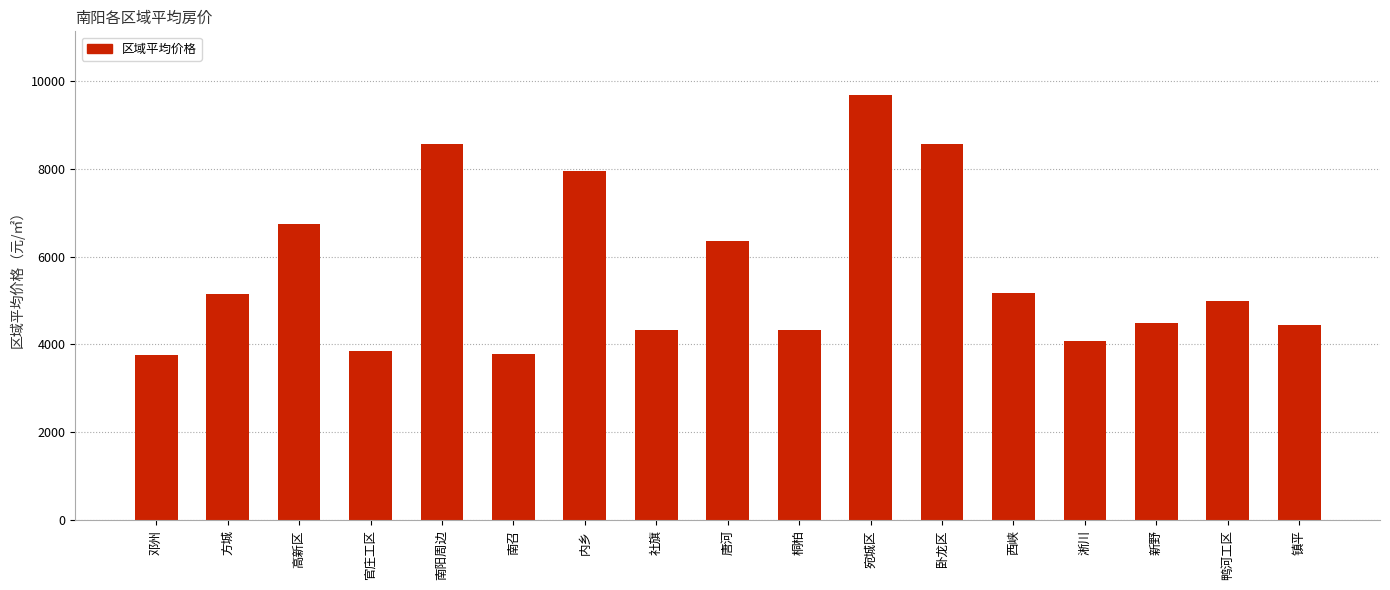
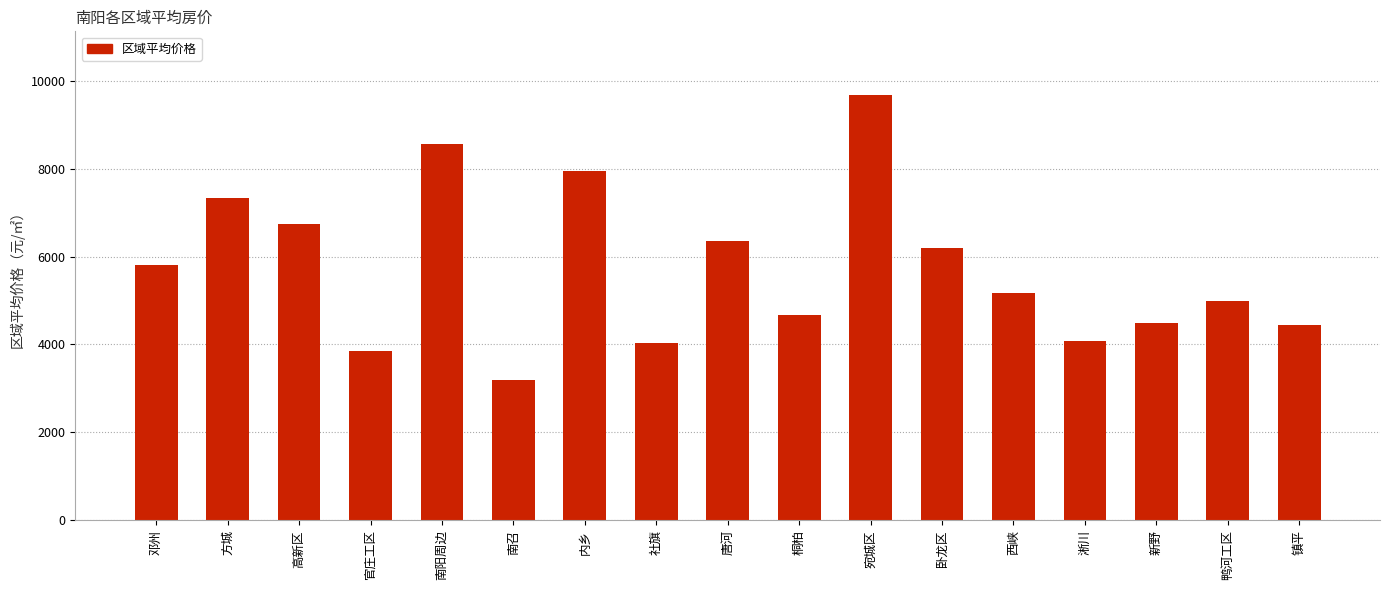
  {
-   "邓州": 3800,
-   "方城": 5100,
+   "邓州": 5800,
+   "方城": 7300,
    "高新区": 6800,
    "官庄工区": 3900,
    "南阳周边": 8600,
-   "南召": 3800,
+   "南召": 3200,
    "内乡": 7900,
-   "社旗": 4300,
+   "社旗": 4000,
    "唐河": 6400,
-   "桐柏": 4300,
+   "桐柏": 4700,
    "宛城区": 9700,
-   "卧龙区": 8600,
+   "卧龙区": 6200,
    "西峡": 5200,
    "淅川": 4100,
    "新野": 4500,
    "鸭河工区": 5000,
    "镇平": 4400
  }
